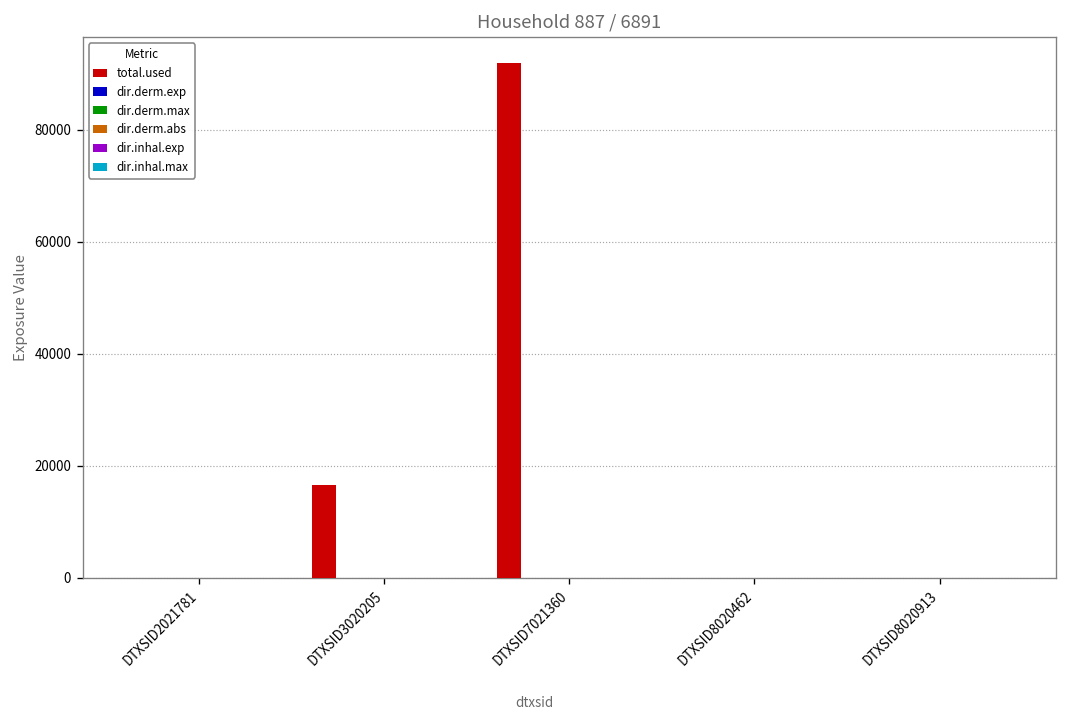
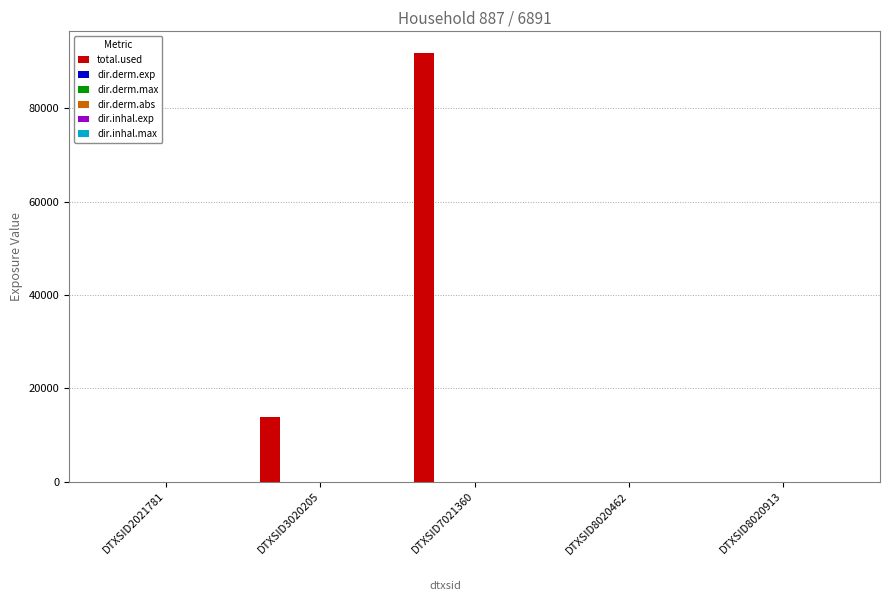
  {
    "total.used": {
      "DTXSID2021781": 0,
-     "DTXSID3020205": 16000,
+     "DTXSID3020205": 14000,
      "DTXSID7021360": 92000,
      "DTXSID8020462": 0,
      "DTXSID8020913": 0
    },
    "dir.derm.exp": {
      "DTXSID2021781": 0,
      "DTXSID8020462": 0,
      "DTXSID8020913": 0
    },
    "dir.derm.max": {
      "DTXSID2021781": 0,
      "DTXSID8020462": 0,
      "DTXSID8020913": 0
    },
    "dir.derm.abs": {
      "DTXSID2021781": 0,
      "DTXSID8020462": 0,
      "DTXSID8020913": 0
    },
    "dir.inhal.exp": {
      "DTXSID2021781": 0,
      "DTXSID8020462": 0,
      "DTXSID8020913": 0
    },
    "dir.inhal.max": {
      "DTXSID2021781": 0,
      "DTXSID8020462": 0,
      "DTXSID8020913": 0
    }
  }
